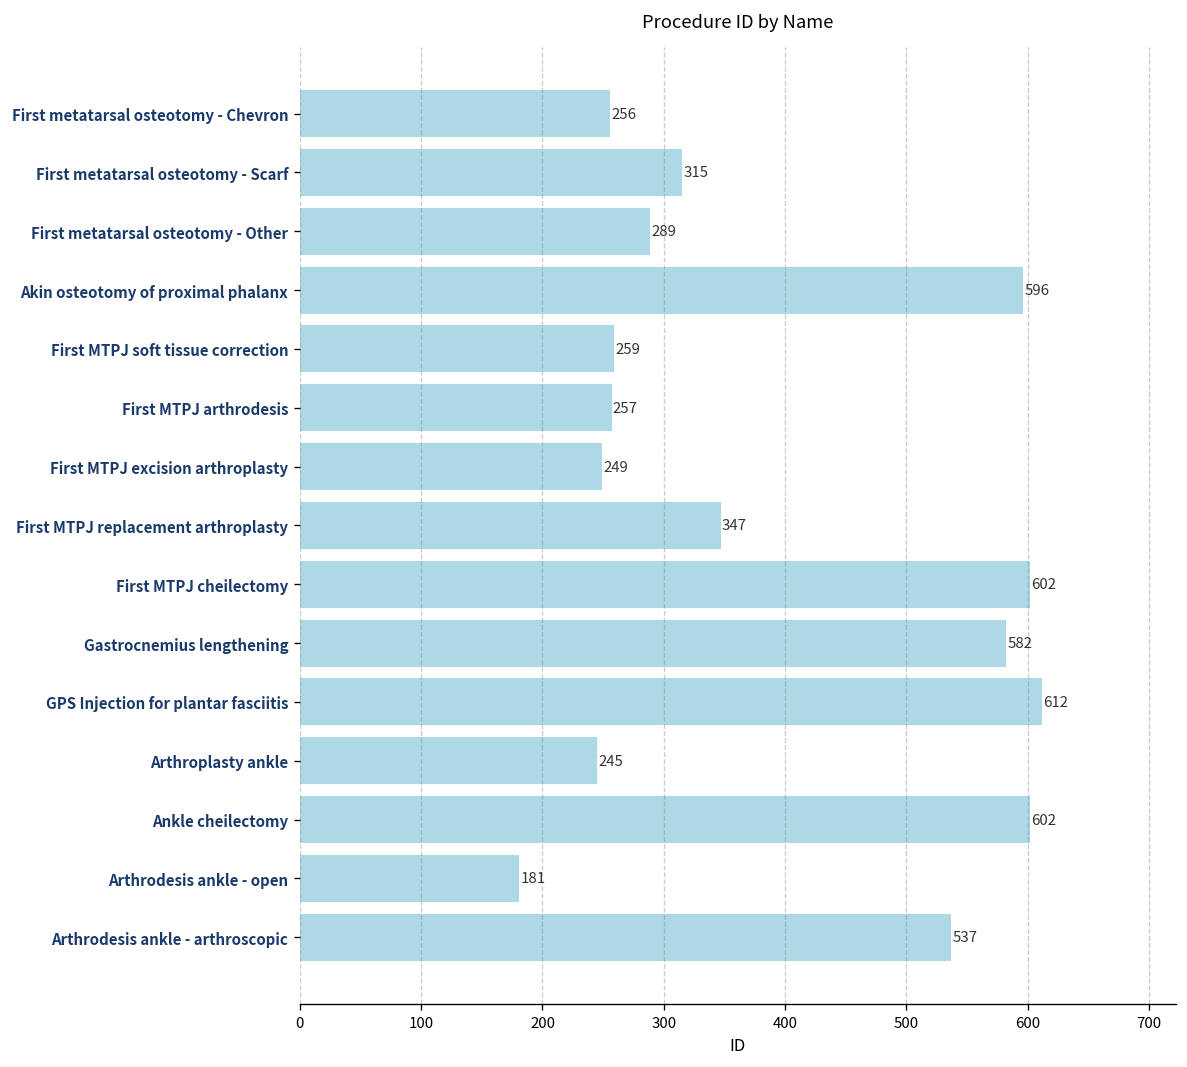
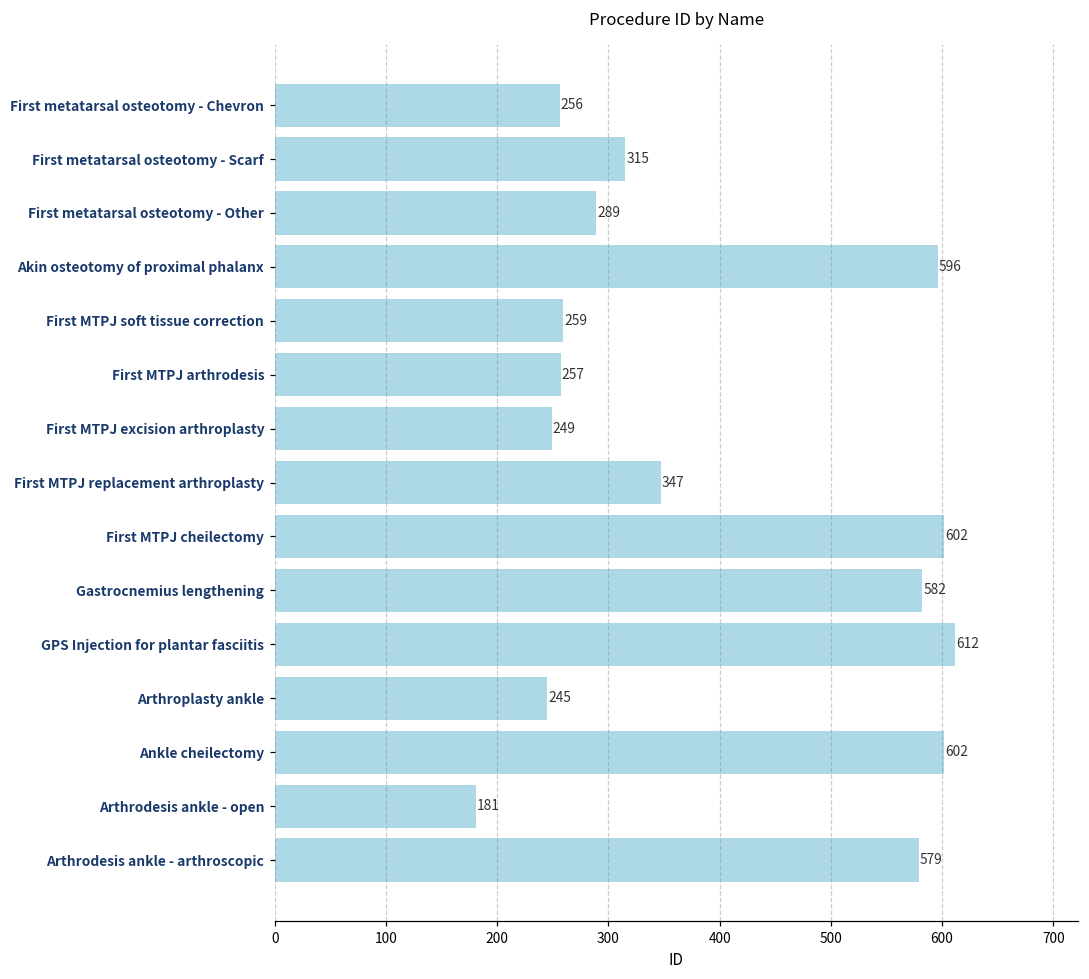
  {
    "First metatarsal osteotomy - Chevron": 256,
    "First metatarsal osteotomy - Scarf": 315,
    "First metatarsal osteotomy - Other": 289,
    "Akin osteotomy of proximal phalanx": 596,
    "First MTPJ soft tissue correction": 259,
    "First MTPJ arthrodesis": 257,
    "First MTPJ excision arthroplasty": 249,
    "First MTPJ replacement arthroplasty": 347,
    "First MTPJ cheilectomy": 602,
    "Gastrocnemius lengthening": 582,
    "GPS Injection for plantar fasciitis": 612,
    "Arthroplasty ankle": 245,
    "Ankle cheilectomy": 602,
    "Arthrodesis ankle - open": 181,
-   "Arthrodesis ankle - arthroscopic": 537
+   "Arthrodesis ankle - arthroscopic": 579
  }
